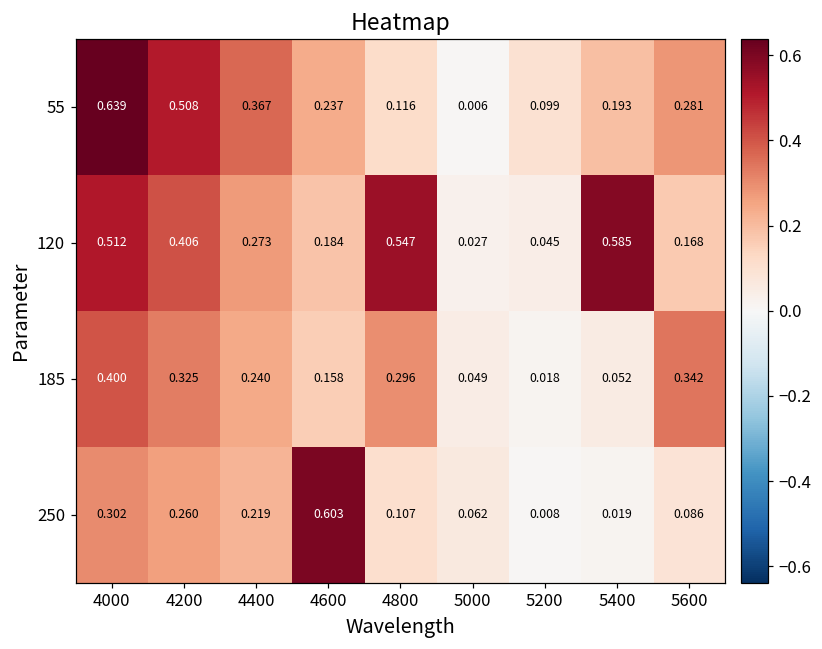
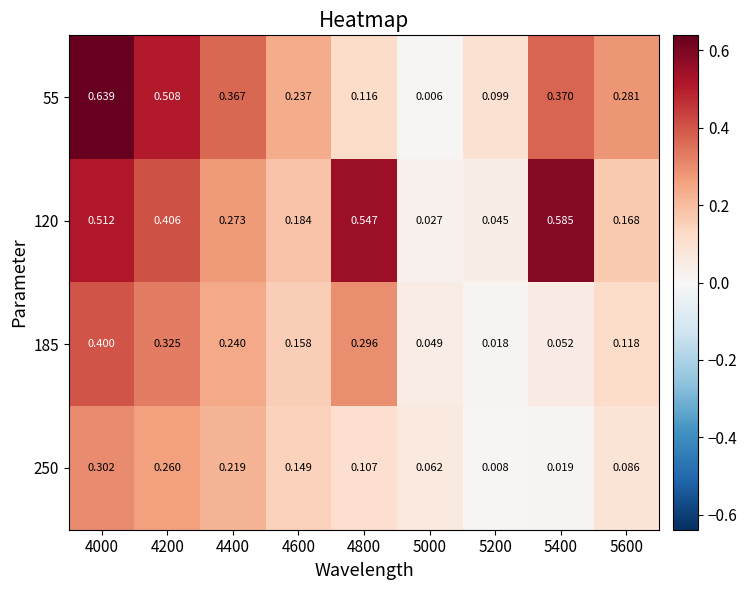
  {
    "55": {
      "4000": 0.639,
      "4200": 0.508,
      "4400": 0.367,
      "4600": 0.237,
      "4800": 0.116,
      "5000": 0.006,
      "5200": 0.099,
-     "5400": 0.193,
+     "5400": 0.370,
      "5600": 0.281
    },
    "120": {
      "4000": 0.512,
      "4200": 0.406,
      "4400": 0.273,
      "4600": 0.184,
      "4800": 0.547,
      "5000": 0.027,
      "5200": 0.045,
      "5400": 0.585,
      "5600": 0.168
    },
    "185": {
      "4000": 0.400,
      "4200": 0.325,
      "4400": 0.240,
      "4600": 0.158,
      "4800": 0.296,
      "5000": 0.049,
      "5200": 0.018,
      "5400": 0.052,
-     "5600": 0.342
+     "5600": 0.118
    },
    "250": {
      "4000": 0.302,
      "4200": 0.260,
      "4400": 0.219,
-     "4600": 0.603,
+     "4600": 0.149,
      "4800": 0.107,
      "5000": 0.062,
      "5200": 0.008,
      "5400": 0.019,
      "5600": 0.086
    }
  }
